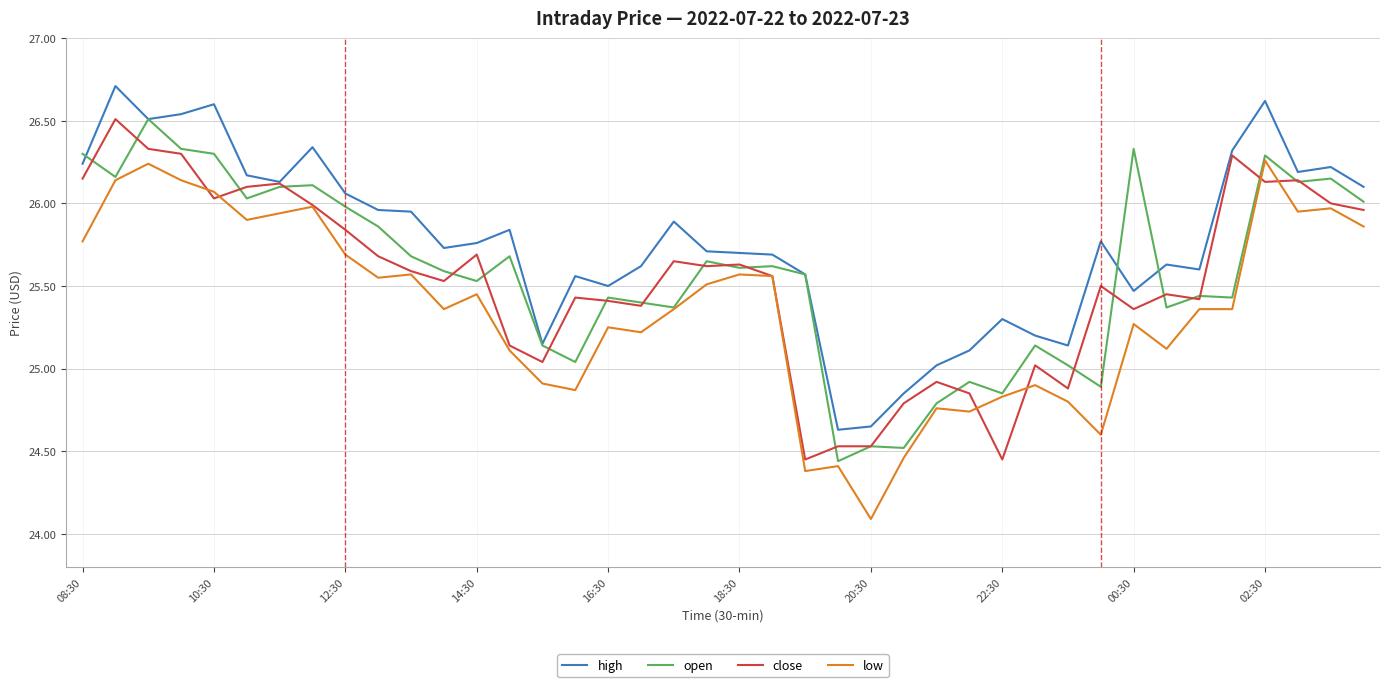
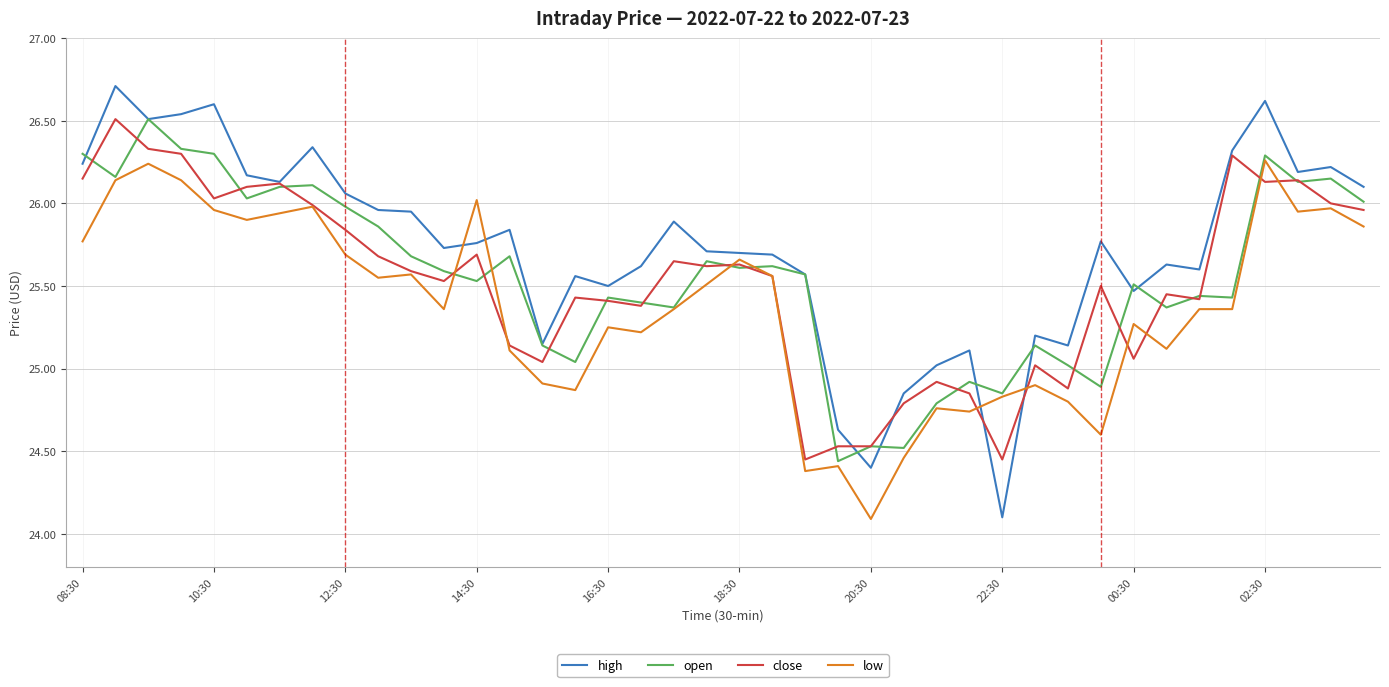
  {
    "high": {
      "08:30": 26.24,
      "10:30": 26.60,
      "12:30": 26.06,
      "14:30": 25.76,
      "16:30": 25.50,
      "18:30": 25.70,
-     "20:30": 24.65,
-     "22:30": 25.3,
+     "20:30": 24.40,
+     "22:30": 24.1,
      "00:30": 25.47,
      "02:30": 26.62
    },
    "open": {
      "08:30": 26.30,
      "10:30": 26.30,
      "12:30": 25.98,
      "14:30": 25.53,
      "16:30": 25.43,
      "18:30": 25.61,
      "22:30": 24.85,
-     "00:30": 26.33,
+     "00:30": 25.51,
      "02:30": 26.29
    },
    "close": {
      "08:30": 26.15,
      "10:30": 26.03,
      "12:30": 25.84,
      "14:30": 25.69,
      "16:30": 25.41,
      "18:30": 25.63,
      "22:30": 24.45,
-     "00:30": 25.36,
+     "00:30": 25.06,
      "02:30": 26.13
    },
    "low": {
      "08:30": 25.77,
-     "10:30": 26.07,
+     "10:30": 25.96,
      "12:30": 25.69,
-     "14:30": 25.45,
+     "14:30": 26.02,
      "16:30": 25.25,
-     "18:30": 25.57,
+     "18:30": 25.66,
      "20:30": 24.09,
      "22:30": 24.83,
      "00:30": 25.27,
      "02:30": 26.26
    }
  }
